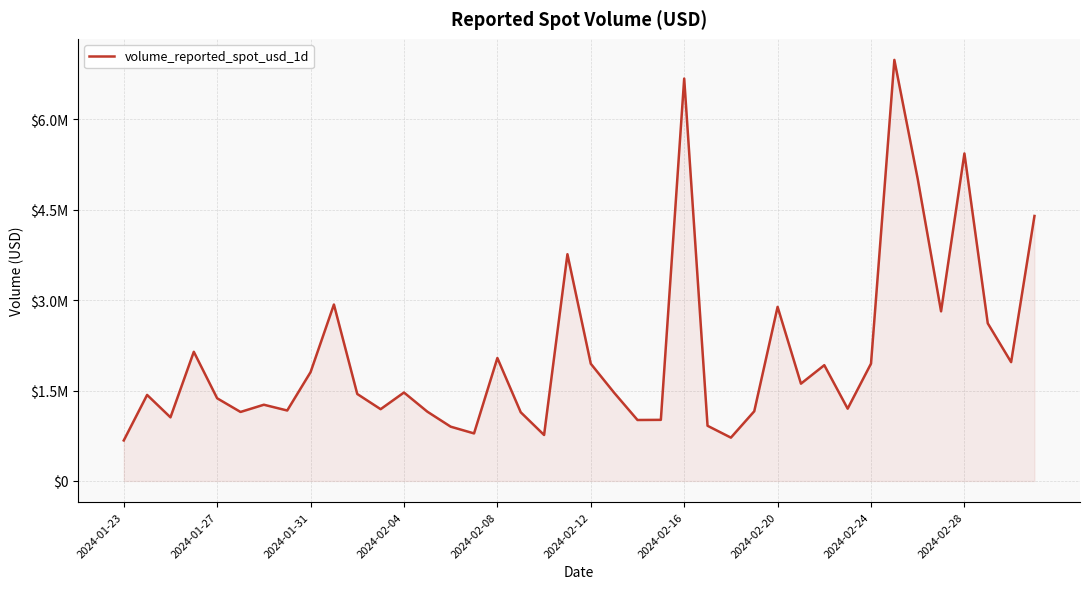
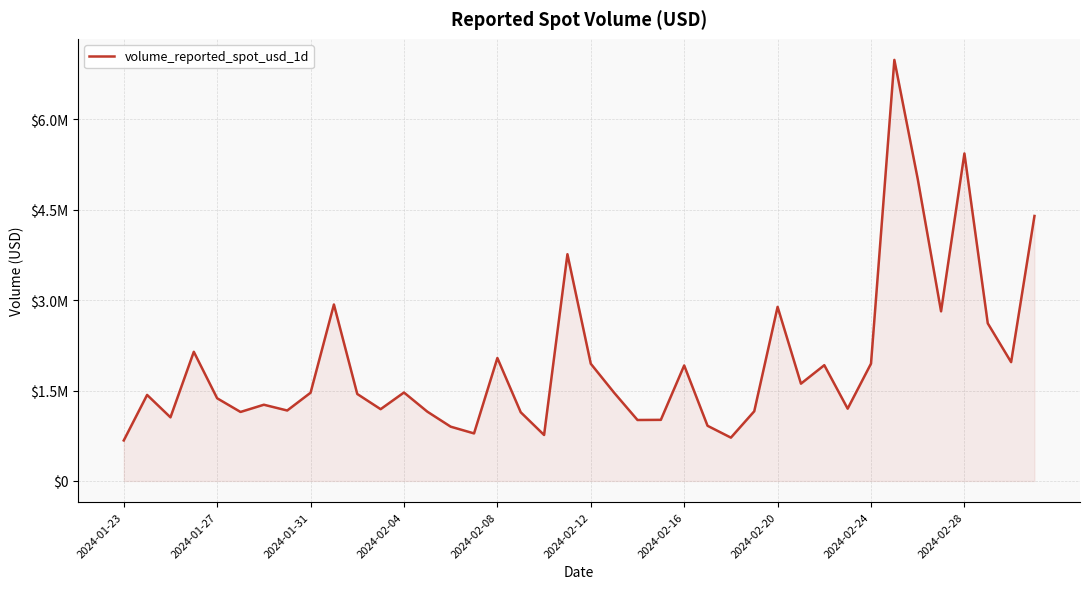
  {
    "2024-01-23": "$700000",
    "2024-01-27": "$1400000",
-   "2024-01-31": "$1800000",
+   "2024-01-31": "$1500000",
    "2024-02-04": "$1500000",
    "2024-02-08": "$2000000",
    "2024-02-12": "$1900000",
-   "2024-02-16": "$6700000",
+   "2024-02-16": "$1900000",
    "2024-02-20": "$2900000",
    "2024-02-24": "$1900000",
    "2024-02-28": "$5400000"
  }
